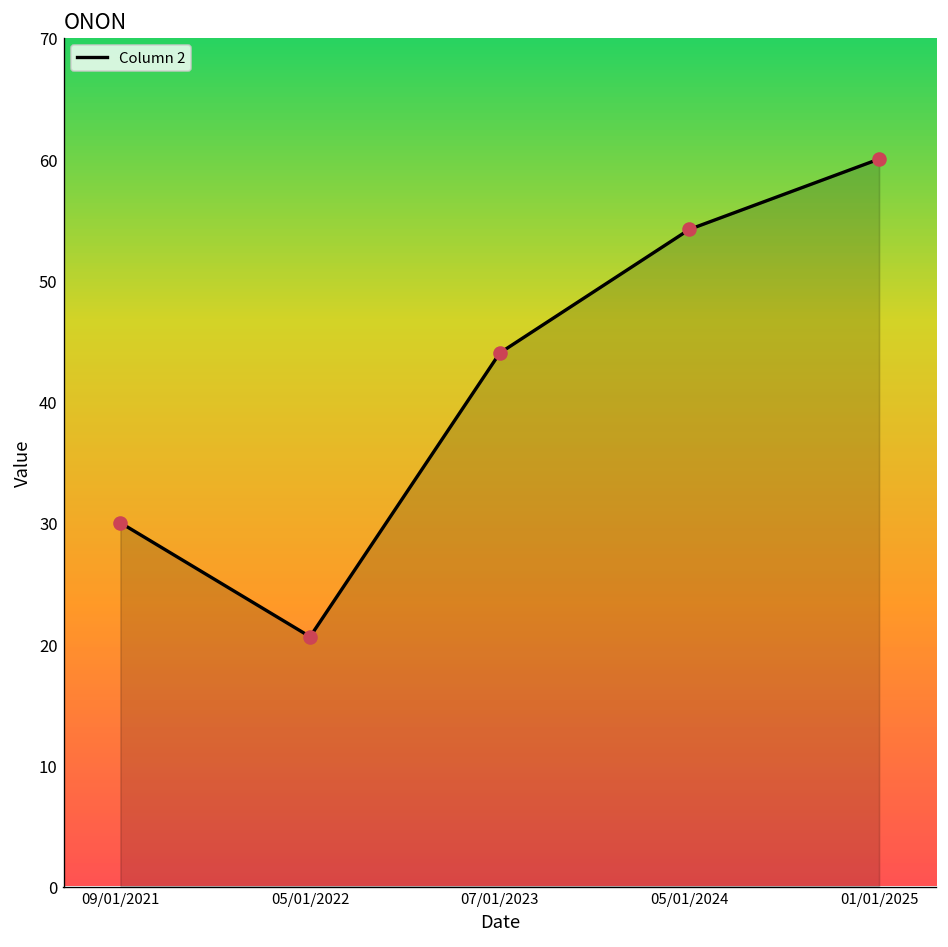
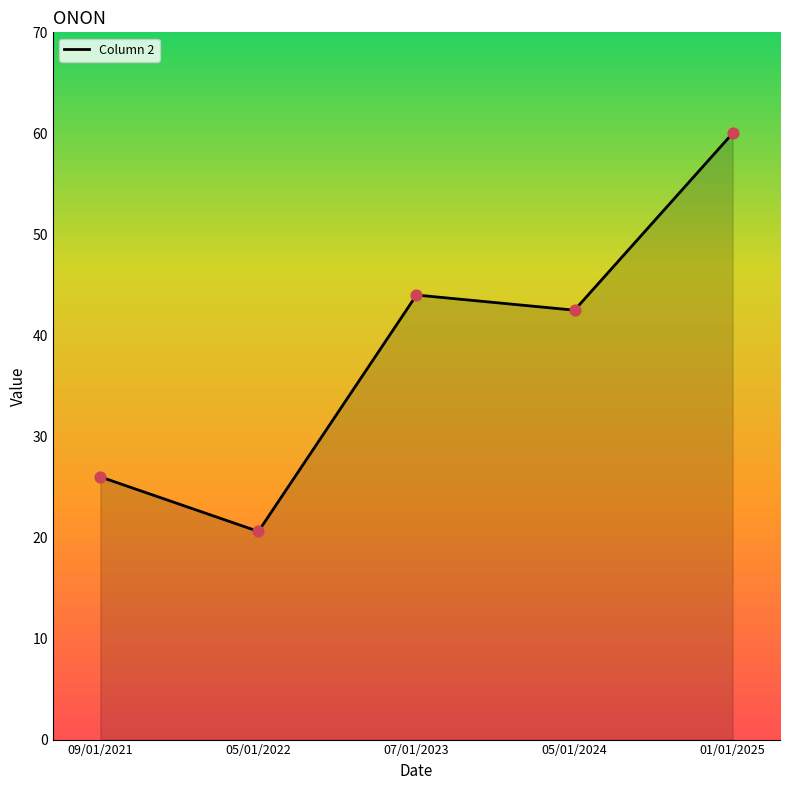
  {
-   "09/01/2021": 30,
+   "09/01/2021": 26,
    "05/01/2022": 20.6,
    "07/01/2023": 44.0,
-   "05/01/2024": 54.2,
+   "05/01/2024": 42.5,
    "01/01/2025": 60.0
  }
